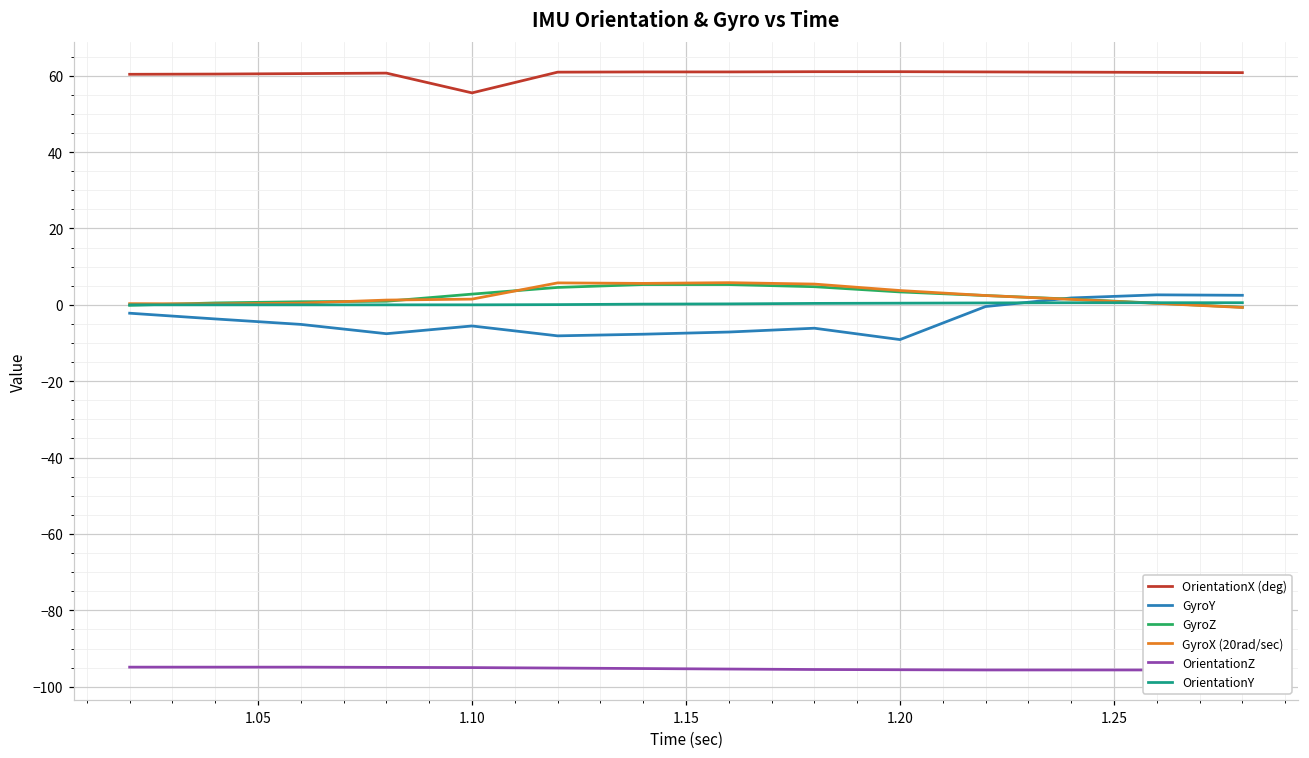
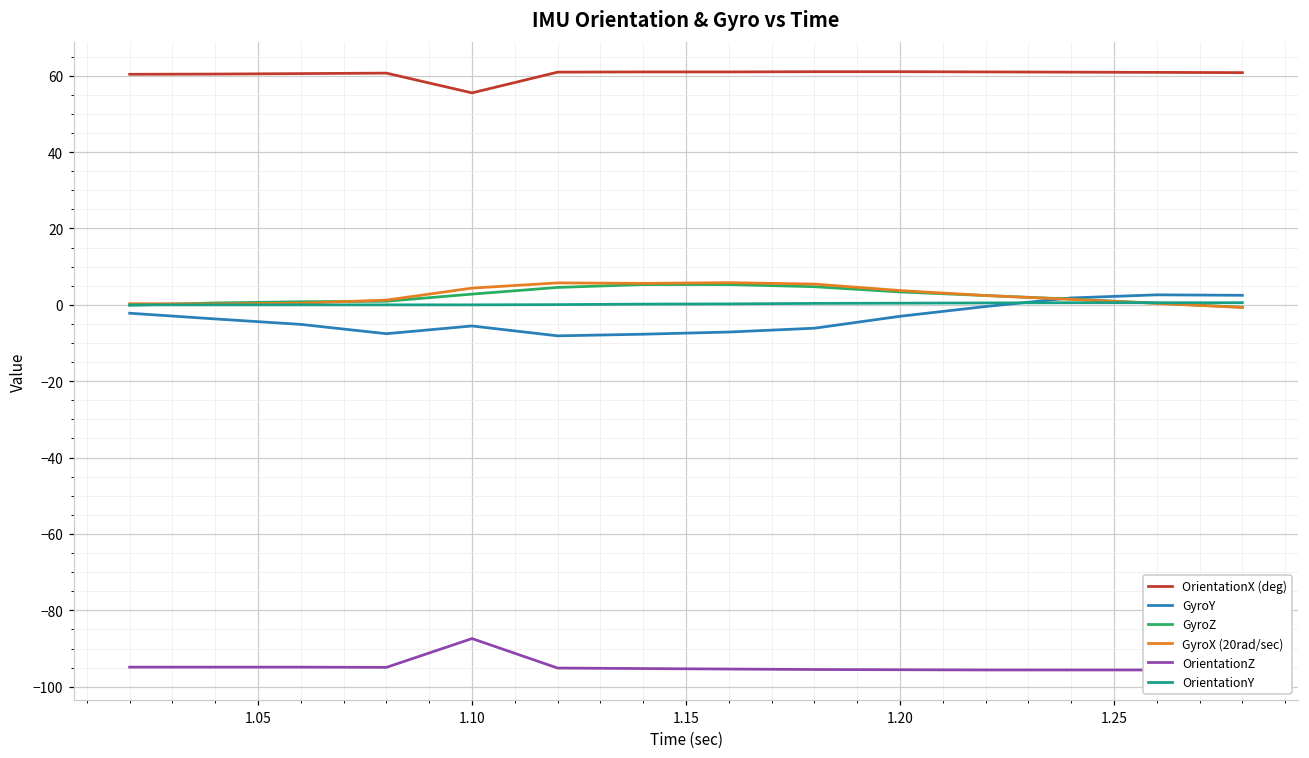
  {
    "OrientationX (deg)": {
      "1.10": 56,
      "1.20": 61
    },
    "GyroY": {
      "1.10": -6,
-     "1.20": -9
+     "1.20": -3
    },
    "GyroX (20rad/sec)": {
-     "1.10": 2
+     "1.10": 4
    },
    "OrientationZ": {
-     "1.10": -95,
+     "1.10": -87,
      "1.20": -96
    }
  }
